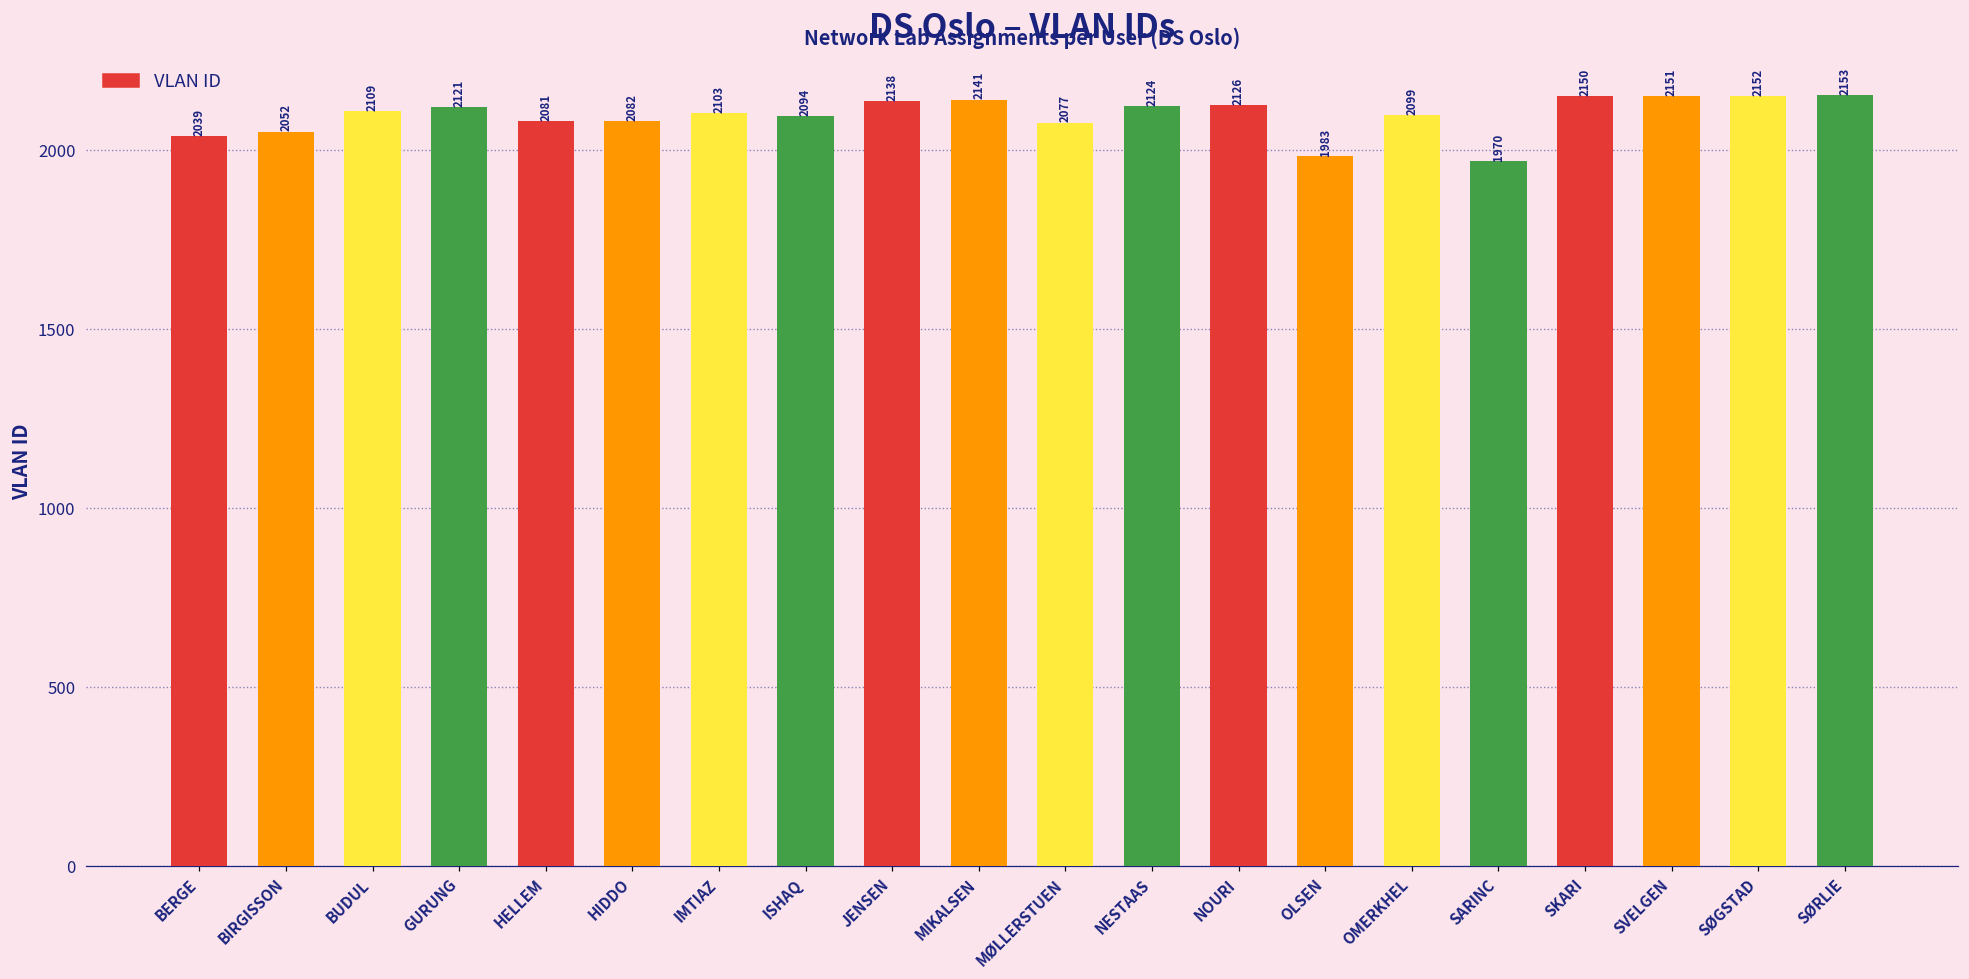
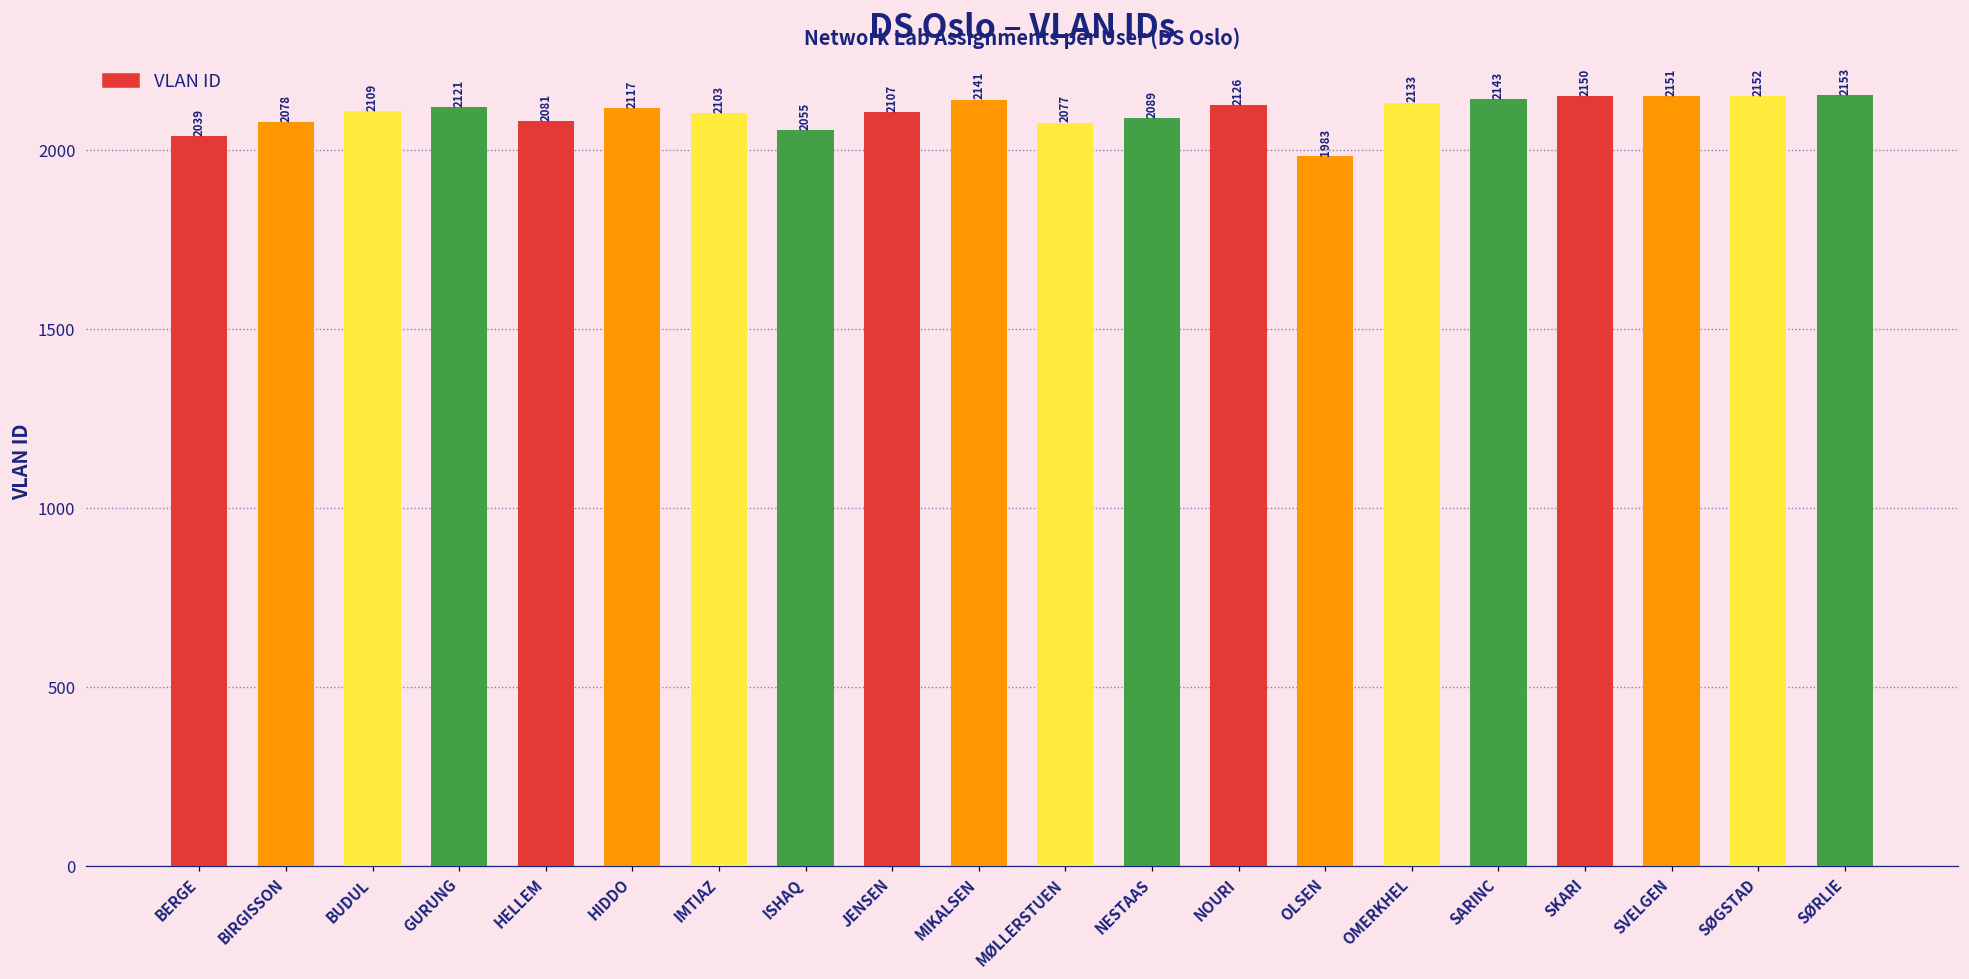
  {
    "BERGE": 2039,
-   "BIRGISSON": 2052,
+   "BIRGISSON": 2078,
    "BUDUL": 2109,
    "GURUNG": 2121,
    "HELLEM": 2081,
-   "HIDDO": 2082,
+   "HIDDO": 2117,
    "IMTIAZ": 2103,
-   "ISHAQ": 2094,
-   "JENSEN": 2138,
+   "ISHAQ": 2055,
+   "JENSEN": 2107,
    "MIKALSEN": 2141,
    "MØLLERSTUEN": 2077,
-   "NESTAAS": 2124,
+   "NESTAAS": 2089,
    "NOURI": 2126,
    "OLSEN": 1983,
-   "OMERKHEL": 2099,
-   "SARINC": 1970,
+   "OMERKHEL": 2133,
+   "SARINC": 2143,
    "SKARI": 2150,
    "SVELGEN": 2151,
    "SØGSTAD": 2152,
    "SØRLIE": 2153
  }
